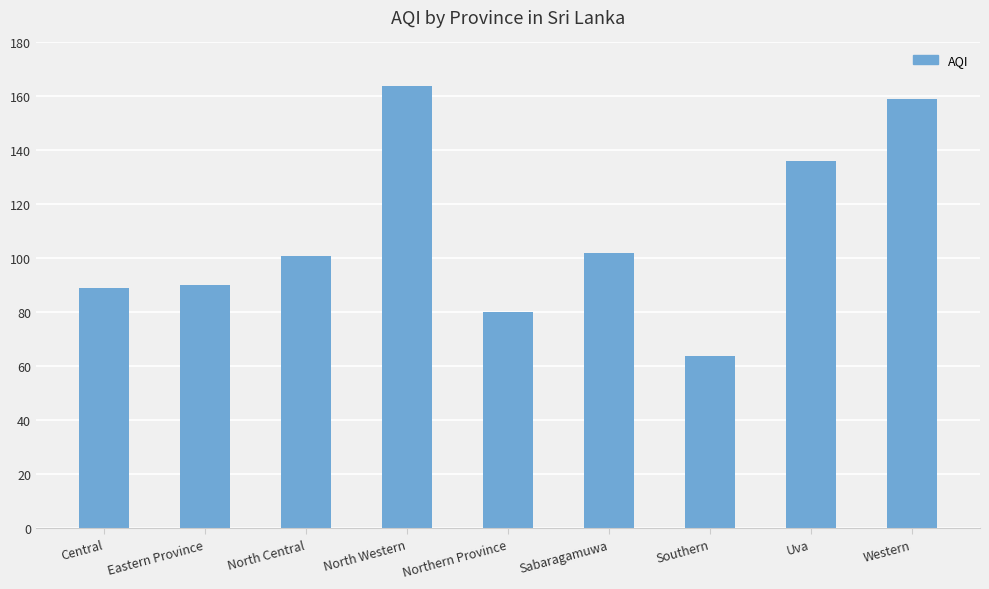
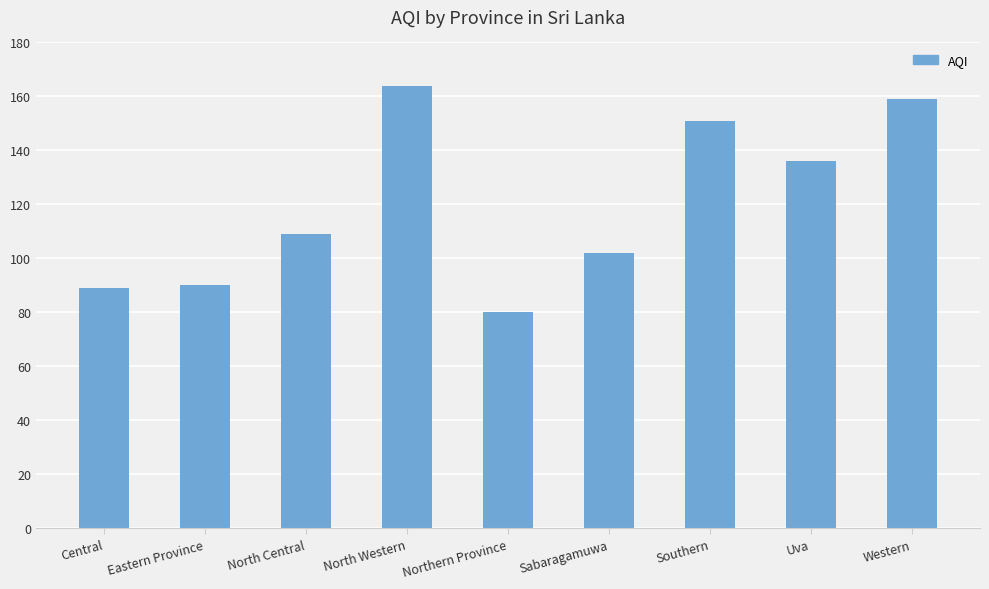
  {
    "Central": 89,
    "Eastern Province": 90,
-   "North Central": 101,
+   "North Central": 109,
    "North Western": 164,
    "Northern Province": 80,
    "Sabaragamuwa": 102,
-   "Southern": 64,
+   "Southern": 151,
    "Uva": 136,
    "Western": 159
  }
